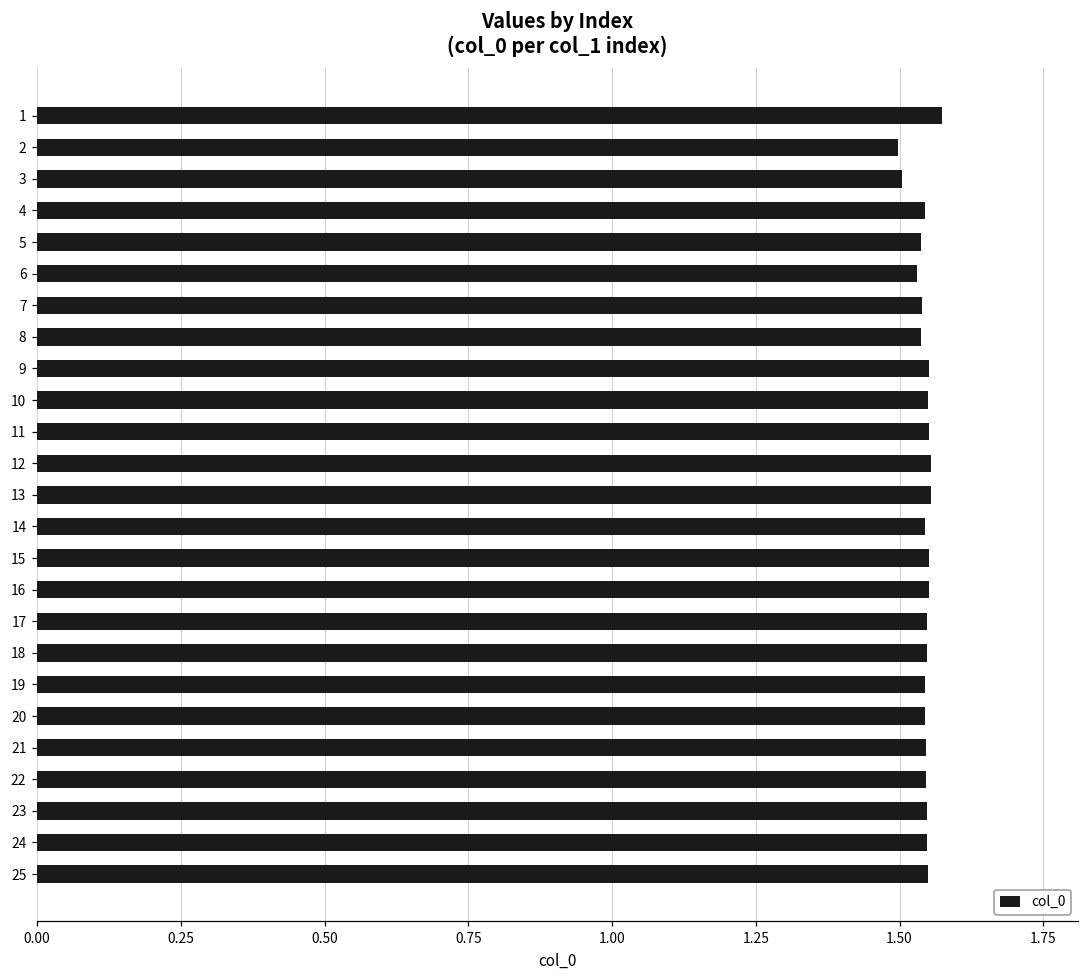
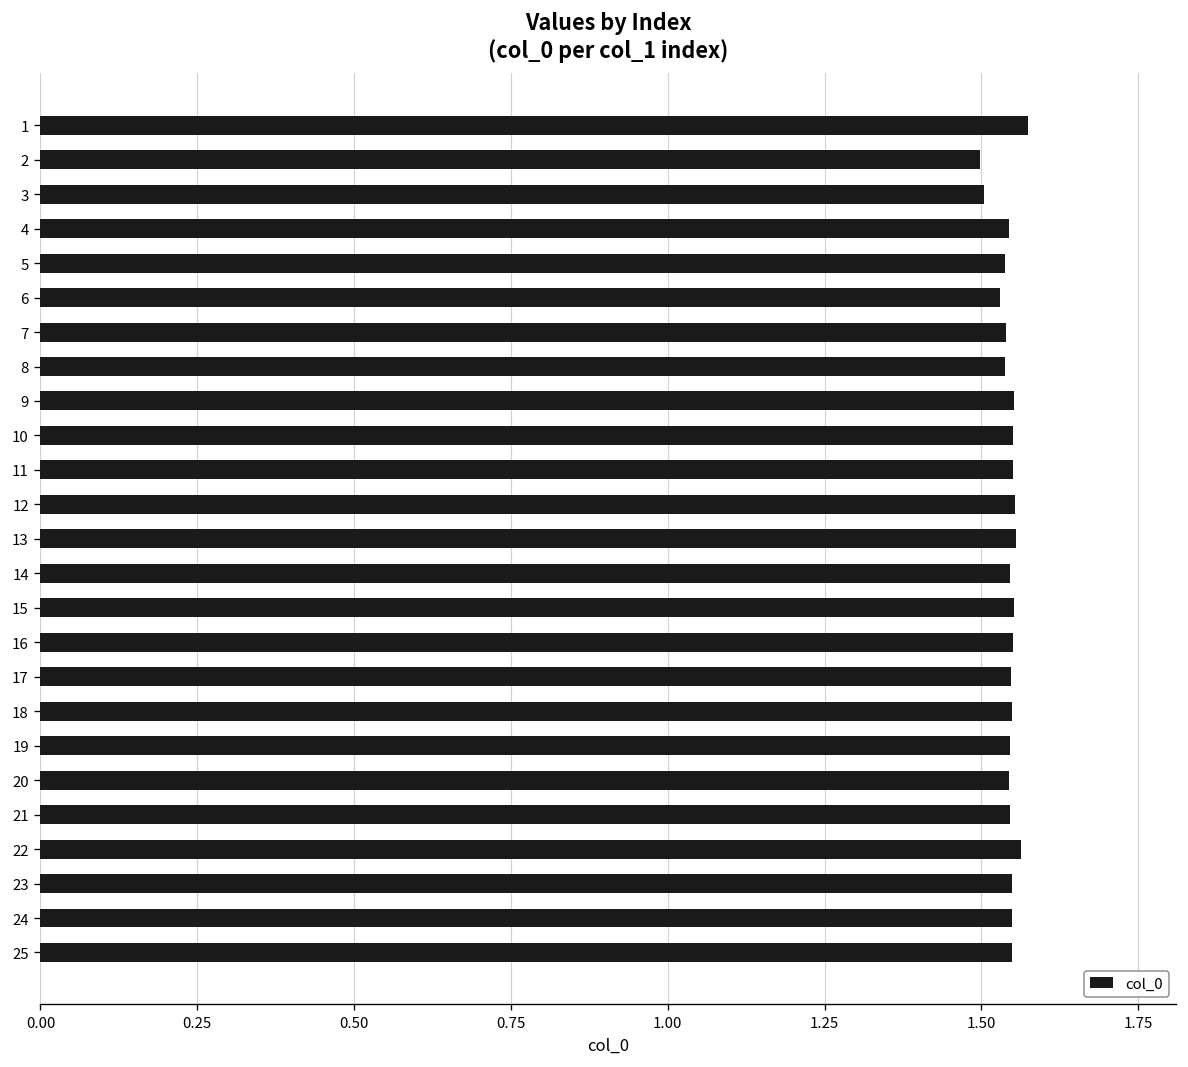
  {
    "1": 1.57,
    "2": 1.50,
    "3": 1.50,
    "4": 1.54,
    "5": 1.54,
    "6": 1.53,
    "7": 1.54,
    "8": 1.54,
    "9": 1.55,
    "10": 1.55,
    "11": 1.55,
    "12": 1.55,
    "13": 1.56,
    "14": 1.54,
    "15": 1.55,
    "16": 1.55,
    "17": 1.55,
    "18": 1.55,
    "19": 1.54,
    "20": 1.54,
    "21": 1.55,
-   "22": 1.55,
+   "22": 1.56,
    "23": 1.55,
    "24": 1.55,
    "25": 1.55
  }
